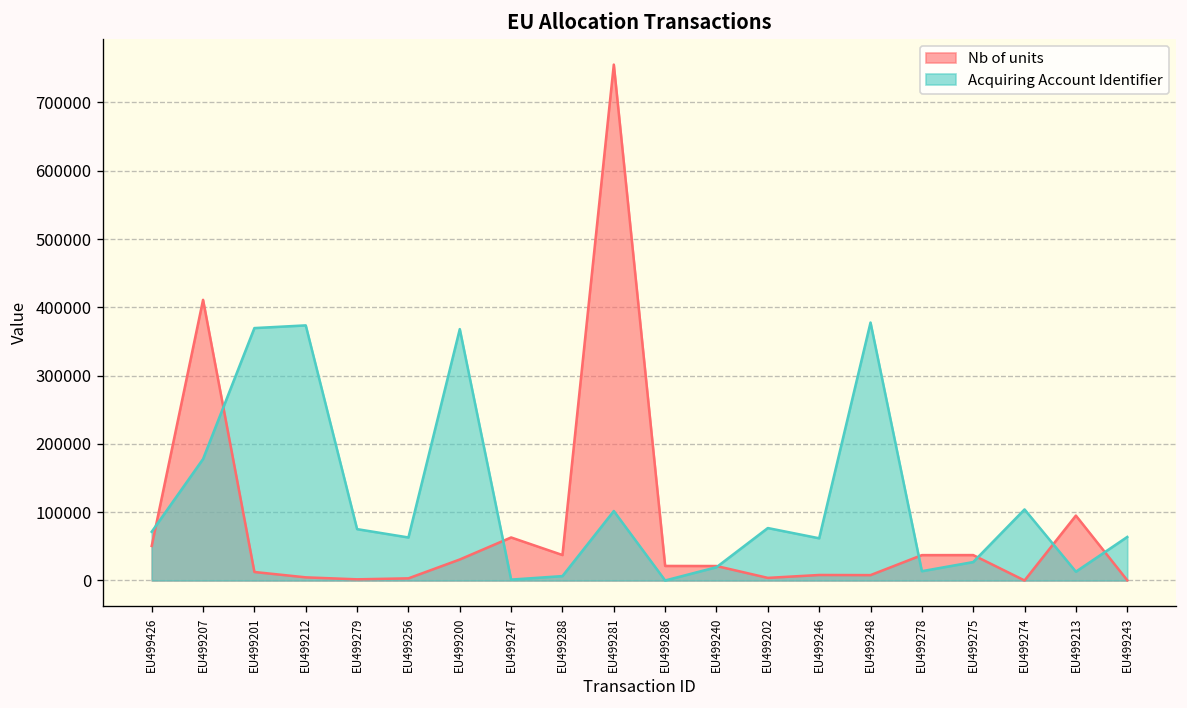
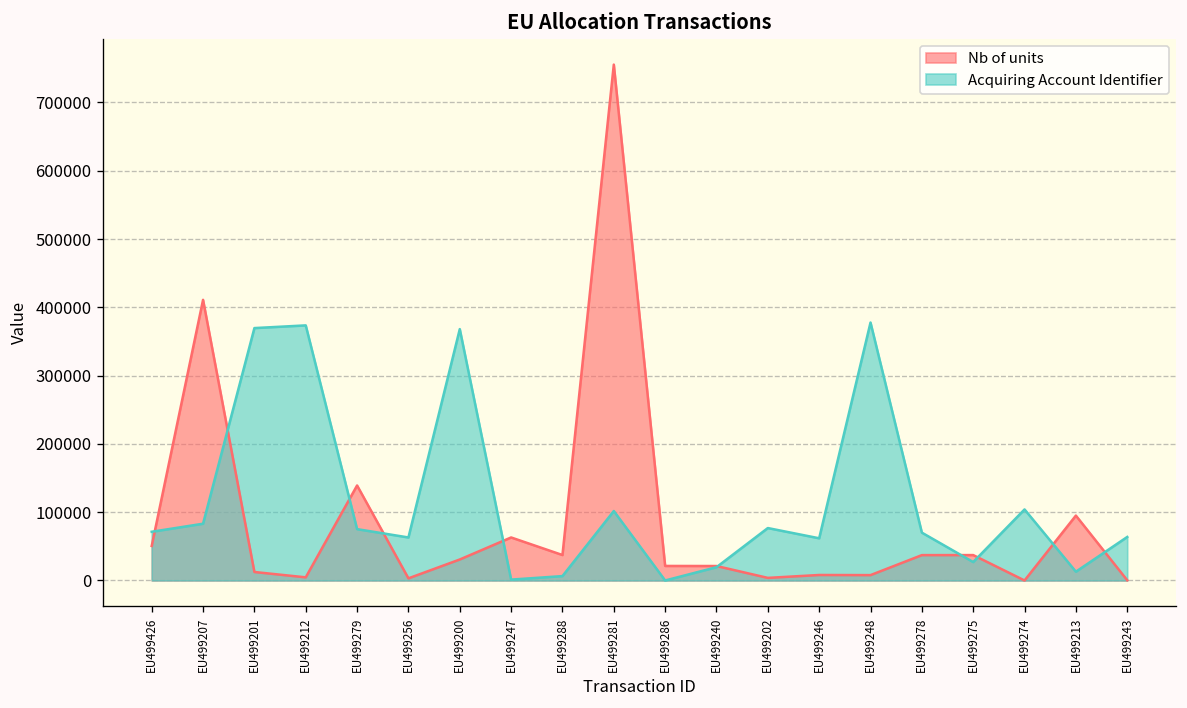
  {
    "Nb of units": {
      "EU499426": 50000,
      "EU499207": 410000,
      "EU499201": 10000,
      "EU499212": 0,
-     "EU499279": 0,
+     "EU499279": 140000,
      "EU499256": 0,
      "EU499200": 30000,
      "EU499247": 60000,
      "EU499288": 40000,
      "EU499281": 760000,
      "EU499286": 20000,
      "EU499202": 0,
      "EU499246": 10000,
      "EU499248": 10000,
      "EU499278": 40000,
      "EU499275": 40000,
      "EU499274": 0,
      "EU499213": 100000,
      "EU499243": 0
    },
    "Acquiring Account Identifier": {
      "EU499426": 70000,
-     "EU499207": 180000,
+     "EU499207": 80000,
      "EU499201": 370000,
      "EU499212": 370000,
      "EU499279": 80000,
      "EU499256": 60000,
      "EU499200": 370000,
      "EU499247": 0,
      "EU499288": 10000,
      "EU499281": 100000,
      "EU499286": 0,
      "EU499202": 80000,
      "EU499246": 60000,
      "EU499248": 380000,
-     "EU499278": 10000,
+     "EU499278": 70000,
      "EU499275": 30000,
      "EU499274": 100000,
      "EU499213": 10000,
      "EU499243": 60000
    }
  }
